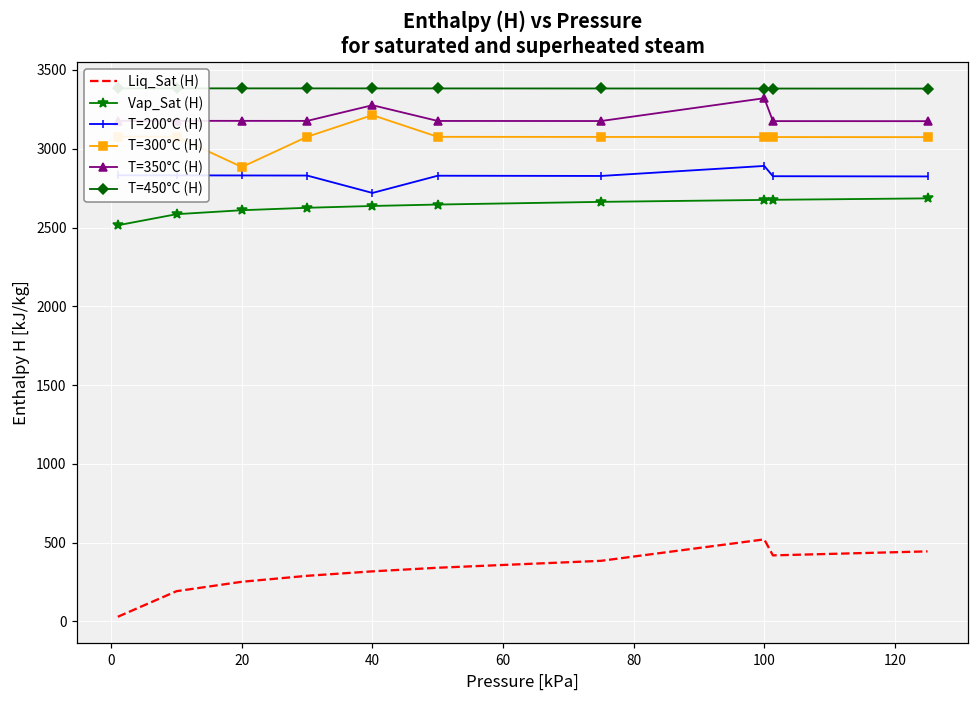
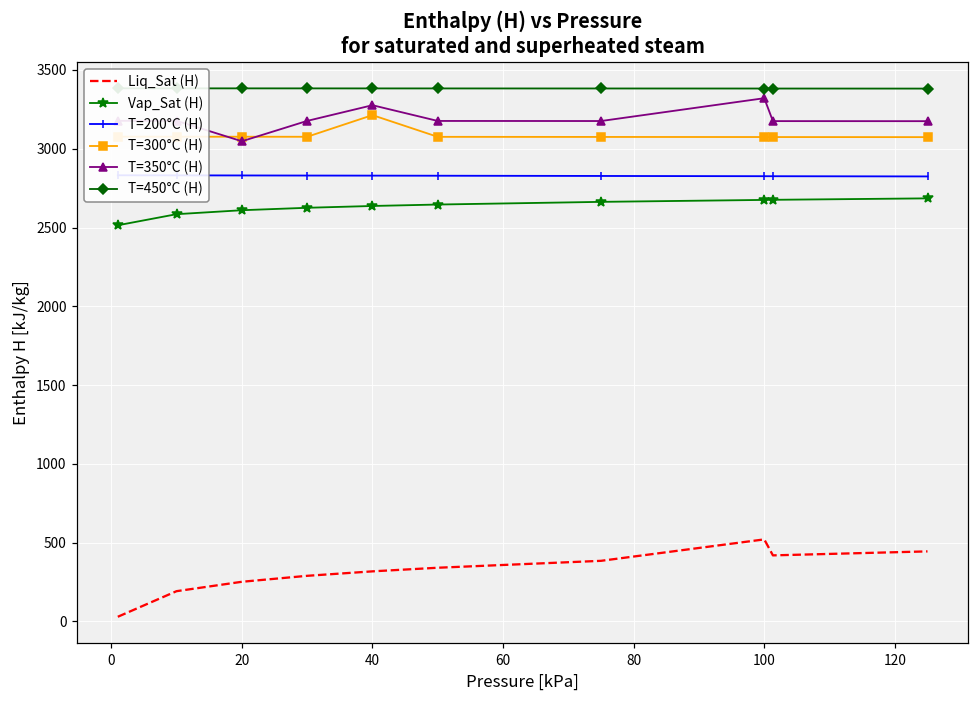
  {
    "Liq_Sat (H)": {
      "20": 250,
      "40": 320,
      "100": 520
    },
    "T=200°C (H)": {
      "20": 2830,
-     "40": 2720,
-     "100": 2890
+     "40": 2830,
+     "100": 2830
    },
    "T=300°C (H)": {
-     "20": 2880,
+     "20": 3080,
      "40": 3210,
      "100": 3070
    },
    "T=350°C (H)": {
-     "20": 3180,
+     "20": 3050,
      "40": 3280,
      "100": 3320
    }
  }
